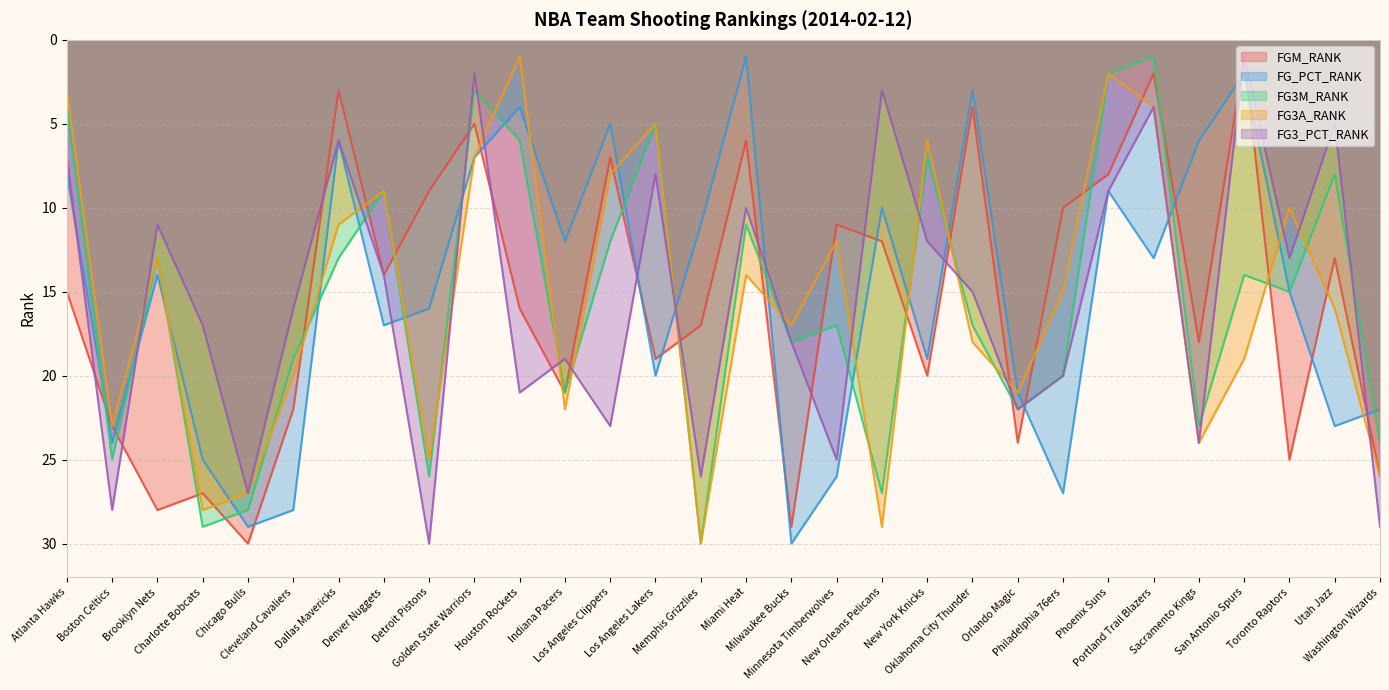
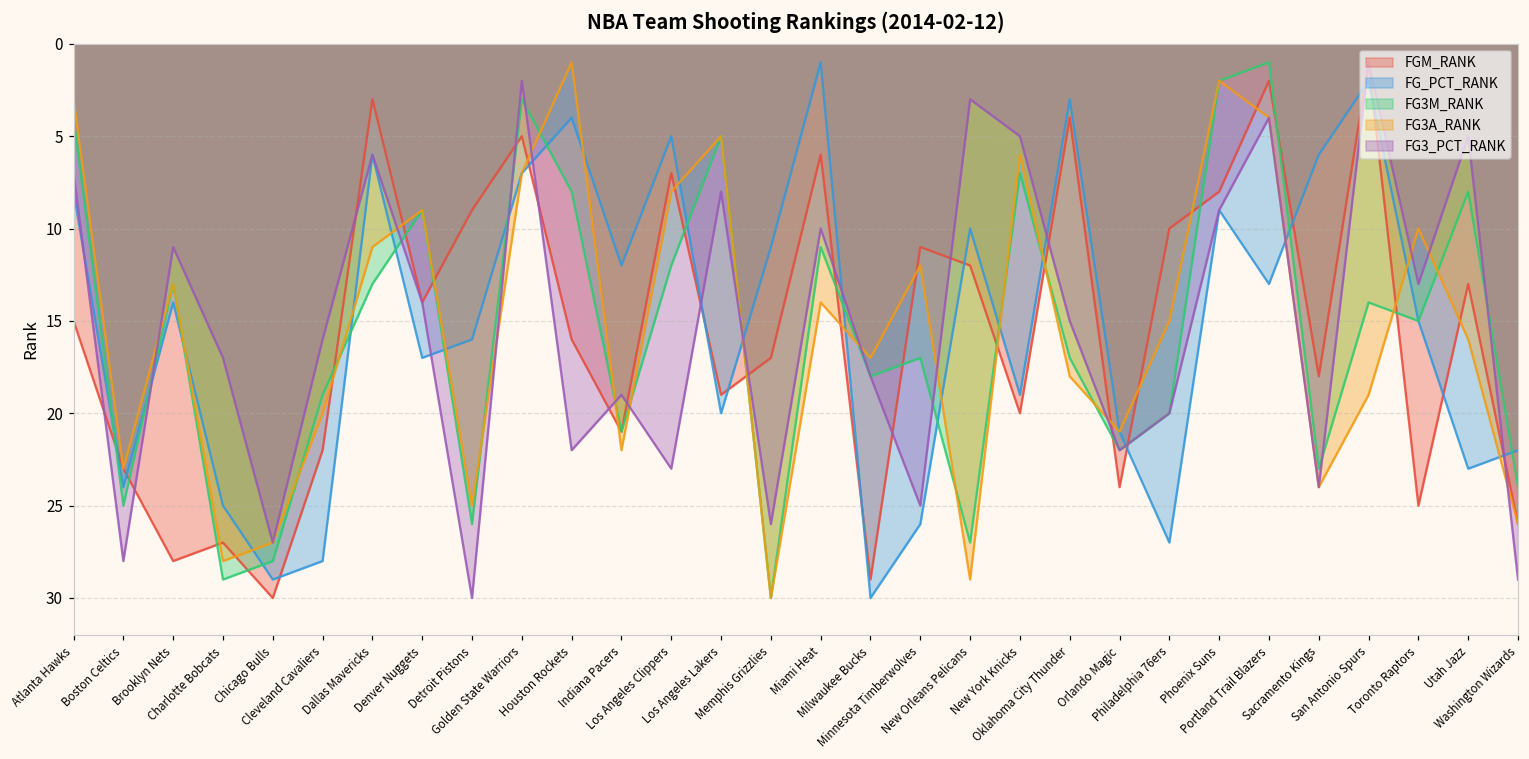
  {
    "FG_PCT_RANK": {
      "Atlanta Hawks": 8,
      "Boston Celtics": 24,
      "Brooklyn Nets": 14,
      "Charlotte Bobcats": 25,
      "Chicago Bulls": 29,
      "Cleveland Cavaliers": 28,
      "Denver Nuggets": 17,
      "Detroit Pistons": 16,
      "Houston Rockets": 4,
      "Indiana Pacers": 12,
      "Los Angeles Clippers": 5,
      "Los Angeles Lakers": 20,
      "Memphis Grizzlies": 11,
      "Miami Heat": 1,
      "Milwaukee Bucks": 30,
      "Minnesota Timberwolves": 26,
      "New Orleans Pelicans": 10,
      "New York Knicks": 19,
      "Oklahoma City Thunder": 3,
      "Philadelphia 76ers": 27,
      "Portland Trail Blazers": 13,
      "Sacramento Kings": 6,
      "Utah Jazz": 23,
      "Washington Wizards": 22
    },
    "FG3M_RANK": {
      "Atlanta Hawks": 4,
      "Boston Celtics": 25,
      "Charlotte Bobcats": 29,
      "Chicago Bulls": 28,
      "Cleveland Cavaliers": 19,
      "Dallas Mavericks": 13,
      "Detroit Pistons": 26,
      "Golden State Warriors": 3,
-     "Houston Rockets": 6,
+     "Houston Rockets": 8,
      "Los Angeles Clippers": 12,
      "Miami Heat": 11,
      "Minnesota Timberwolves": 17,
      "New Orleans Pelicans": 27,
      "New York Knicks": 7,
      "Oklahoma City Thunder": 17,
      "Portland Trail Blazers": 1,
      "Sacramento Kings": 23,
      "San Antonio Spurs": 14,
      "Utah Jazz": 8,
      "Washington Wizards": 24
    },
    "FG3_PCT_RANK": {
      "Atlanta Hawks": 7,
      "Boston Celtics": 28,
      "Brooklyn Nets": 11,
      "Charlotte Bobcats": 17,
      "Cleveland Cavaliers": 16,
      "Detroit Pistons": 30,
      "Golden State Warriors": 2,
-     "Houston Rockets": 21,
+     "Houston Rockets": 22,
      "Indiana Pacers": 19,
      "Los Angeles Clippers": 23,
      "Los Angeles Lakers": 8,
      "Memphis Grizzlies": 26,
      "Miami Heat": 10,
      "Minnesota Timberwolves": 25,
      "New Orleans Pelicans": 3,
-     "New York Knicks": 12,
+     "New York Knicks": 5,
      "Oklahoma City Thunder": 15,
      "Toronto Raptors": 13,
      "Washington Wizards": 29
    }
  }
